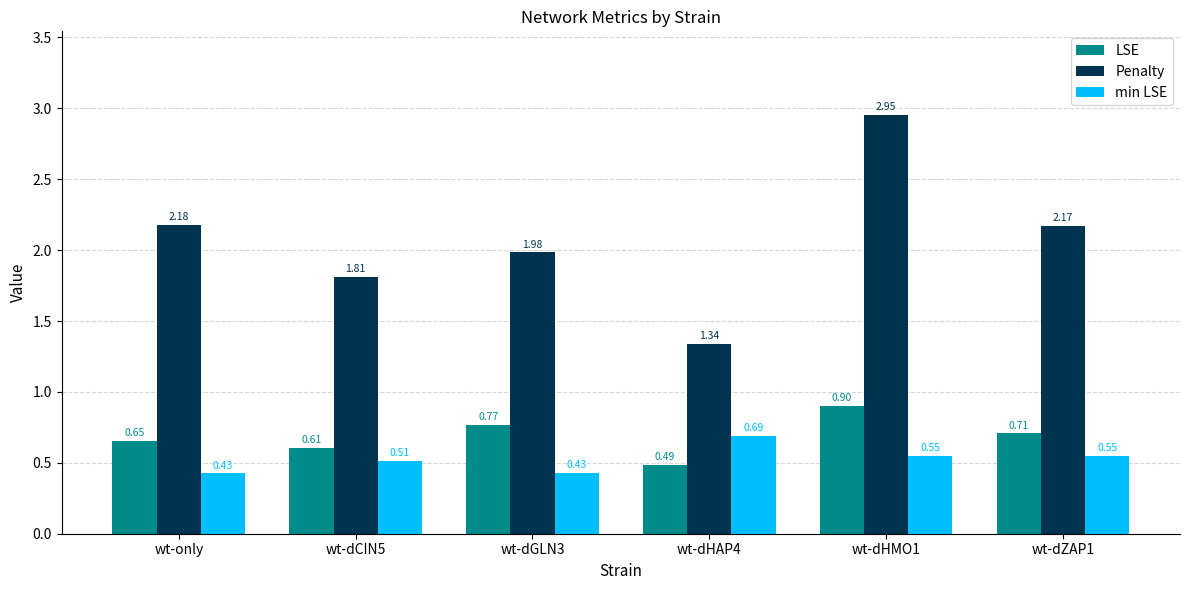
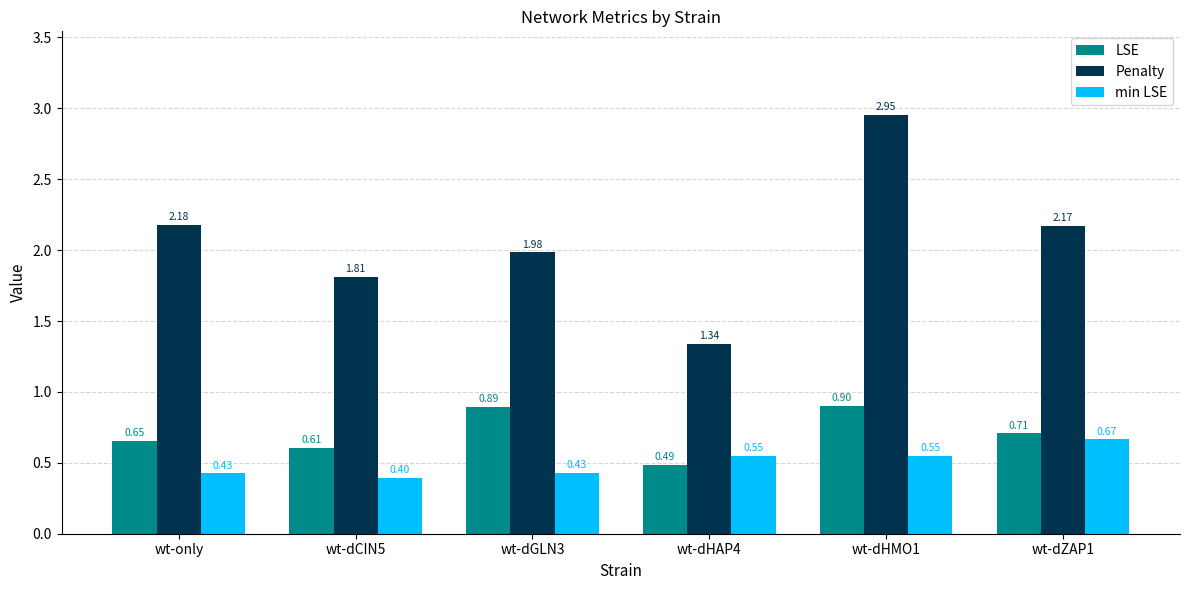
  {
    "LSE": {
      "wt-only": 0.65,
      "wt-dCIN5": 0.61,
-     "wt-dGLN3": 0.77,
+     "wt-dGLN3": 0.89,
      "wt-dHAP4": 0.49,
      "wt-dHMO1": 0.90,
      "wt-dZAP1": 0.71
    },
    "Penalty": {
      "wt-only": 2.18,
      "wt-dCIN5": 1.81,
      "wt-dGLN3": 1.98,
      "wt-dHAP4": 1.34,
      "wt-dHMO1": 2.95,
      "wt-dZAP1": 2.17
    },
    "min LSE": {
      "wt-only": 0.43,
-     "wt-dCIN5": 0.51,
+     "wt-dCIN5": 0.40,
      "wt-dGLN3": 0.43,
-     "wt-dHAP4": 0.69,
+     "wt-dHAP4": 0.55,
      "wt-dHMO1": 0.55,
-     "wt-dZAP1": 0.55
+     "wt-dZAP1": 0.67
    }
  }
